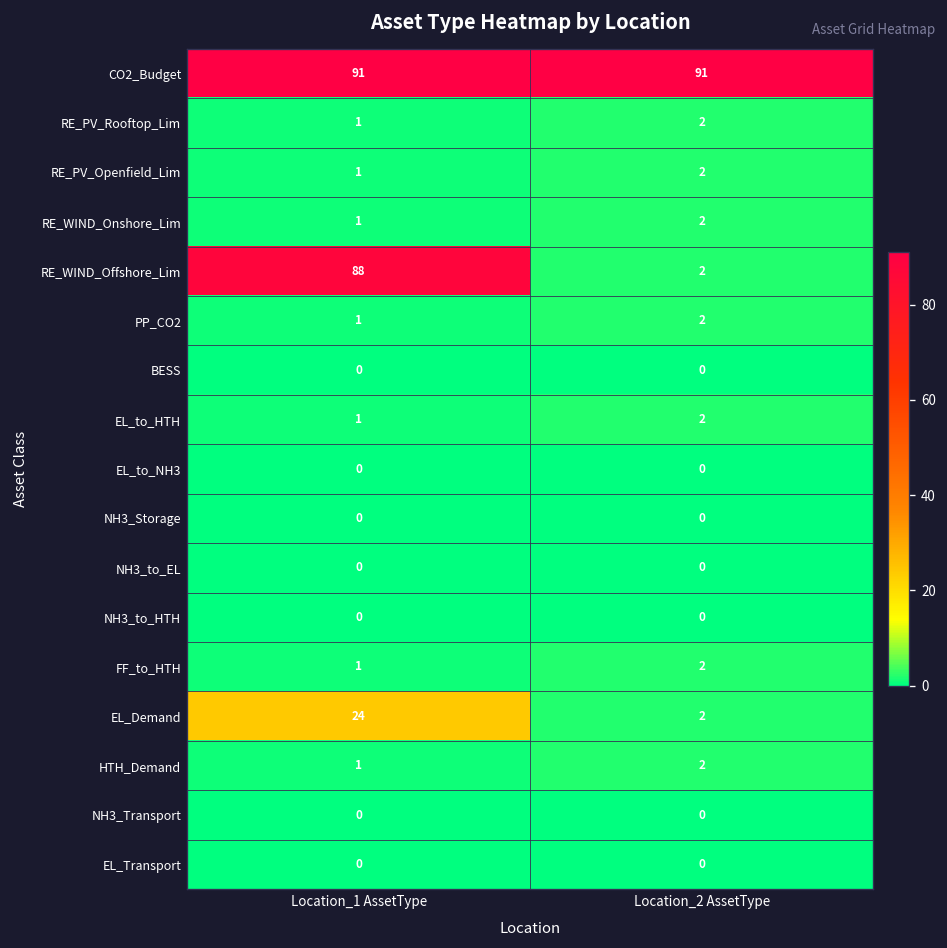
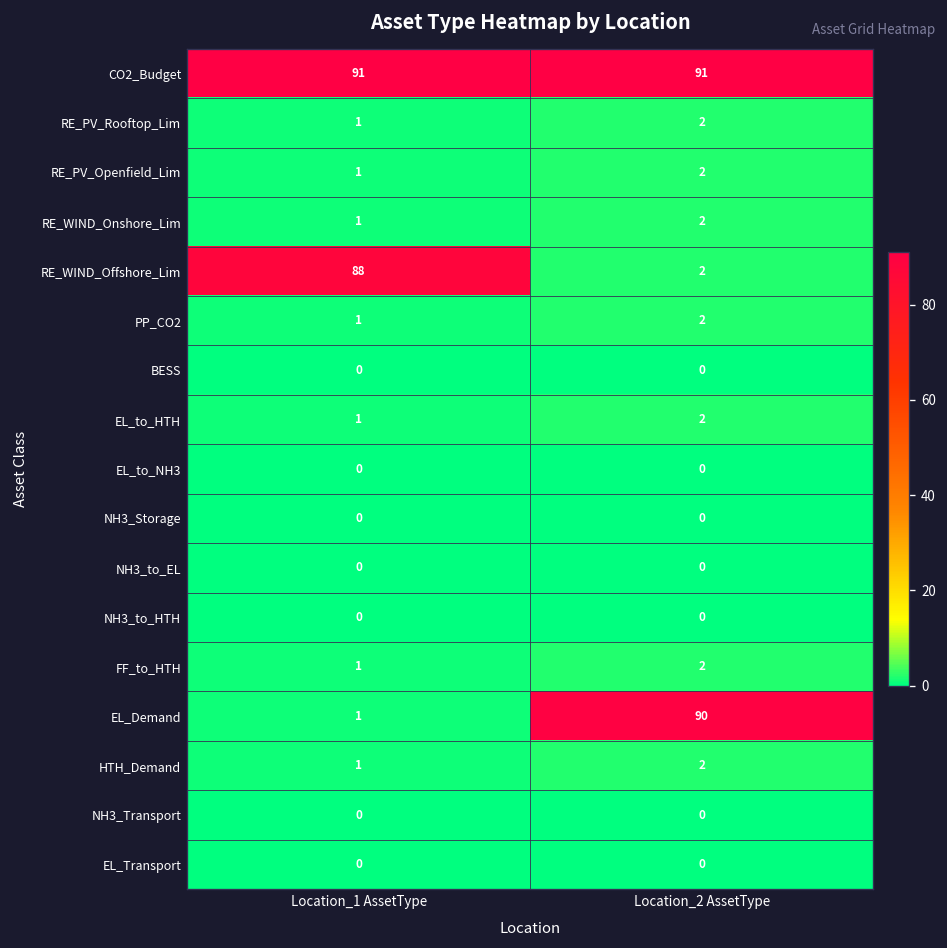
  {
    "CO2_Budget": {
      "Location_1 AssetType": 91,
      "Location_2 AssetType": 91
    },
    "RE_PV_Rooftop_Lim": {
      "Location_1 AssetType": 1,
      "Location_2 AssetType": 2
    },
    "RE_PV_Openfield_Lim": {
      "Location_1 AssetType": 1,
      "Location_2 AssetType": 2
    },
    "RE_WIND_Onshore_Lim": {
      "Location_1 AssetType": 1,
      "Location_2 AssetType": 2
    },
    "RE_WIND_Offshore_Lim": {
      "Location_1 AssetType": 88,
      "Location_2 AssetType": 2
    },
    "PP_CO2": {
      "Location_1 AssetType": 1,
      "Location_2 AssetType": 2
    },
    "BESS": {
      "Location_1 AssetType": 0,
      "Location_2 AssetType": 0
    },
    "EL_to_HTH": {
      "Location_1 AssetType": 1,
      "Location_2 AssetType": 2
    },
    "EL_to_NH3": {
      "Location_1 AssetType": 0,
      "Location_2 AssetType": 0
    },
    "NH3_Storage": {
      "Location_1 AssetType": 0,
      "Location_2 AssetType": 0
    },
    "NH3_to_EL": {
      "Location_1 AssetType": 0,
      "Location_2 AssetType": 0
    },
    "NH3_to_HTH": {
      "Location_1 AssetType": 0,
      "Location_2 AssetType": 0
    },
    "FF_to_HTH": {
      "Location_1 AssetType": 1,
      "Location_2 AssetType": 2
    },
    "EL_Demand": {
-     "Location_1 AssetType": 24,
-     "Location_2 AssetType": 2
+     "Location_1 AssetType": 1,
+     "Location_2 AssetType": 90
    },
    "HTH_Demand": {
      "Location_1 AssetType": 1,
      "Location_2 AssetType": 2
    },
    "NH3_Transport": {
      "Location_1 AssetType": 0,
      "Location_2 AssetType": 0
    },
    "EL_Transport": {
      "Location_1 AssetType": 0,
      "Location_2 AssetType": 0
    }
  }
